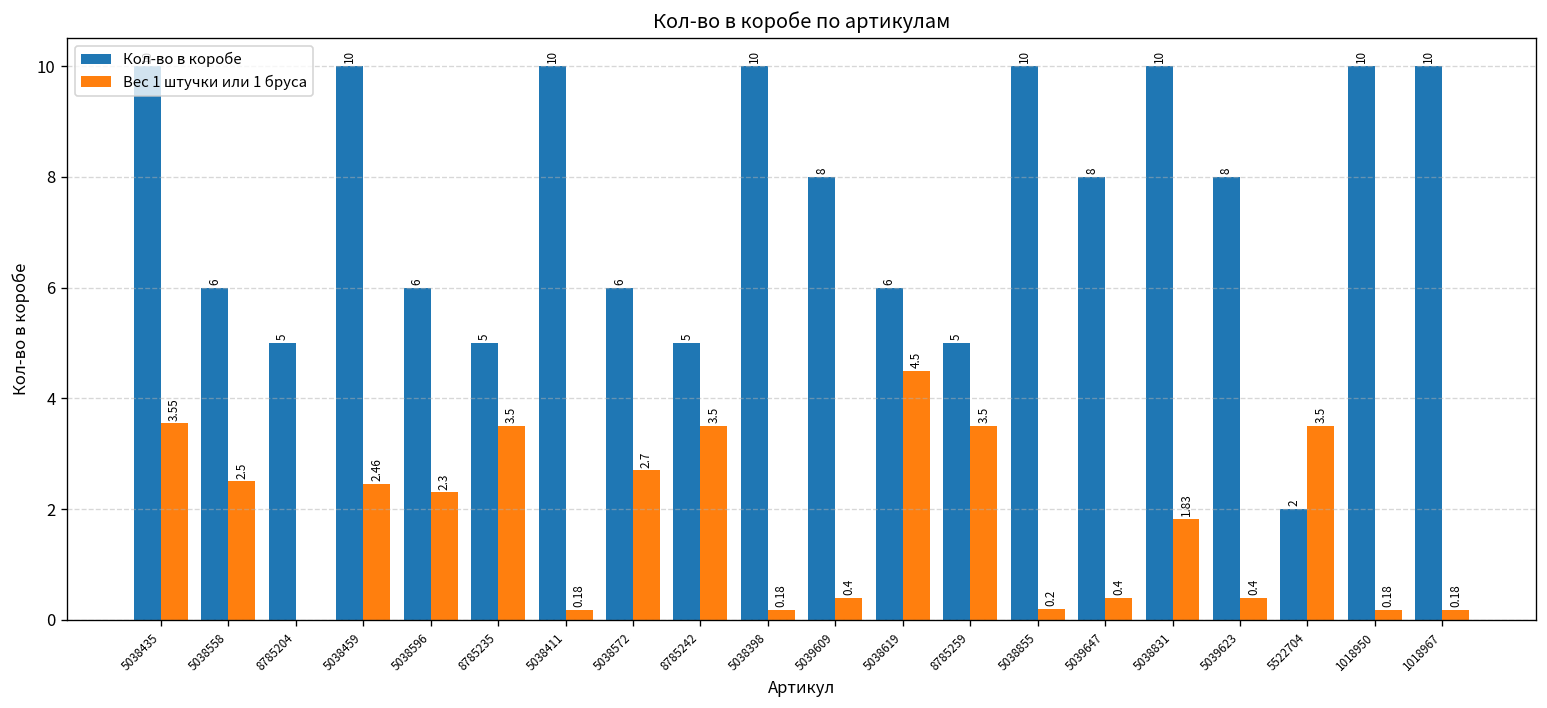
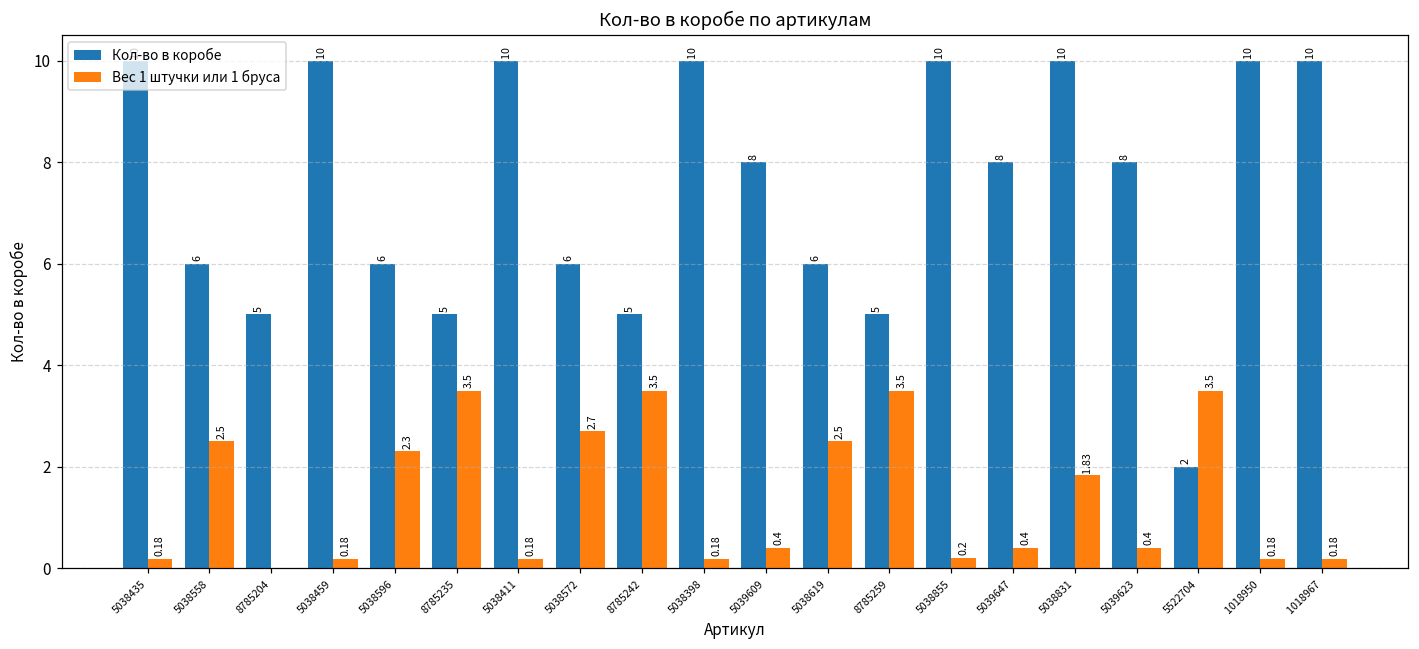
  {
    "Кол-во в коробе": {
      "5038558": 6,
      "8785204": 5,
      "5038459": 10,
      "5038596": 6,
      "8785235": 5,
      "5038411": 10,
      "5038572": 6,
      "8785242": 5,
      "5038398": 10,
      "5039609": 8,
      "5038619": 6,
      "8785259": 5,
      "5038855": 10,
      "5039647": 8,
      "5038831": 10,
      "5039623": 8,
      "5522704": 2,
      "1018950": 10,
      "1018967": 10
    },
    "Вес 1 штучки или 1 бруса": {
-     "5038435": 3.55,
+     "5038435": 0.18,
      "5038558": 2.5,
-     "5038459": 2.46,
+     "5038459": 0.18,
      "5038596": 2.3,
      "8785235": 3.5,
      "5038411": 0.18,
      "5038572": 2.7,
      "8785242": 3.5,
      "5038398": 0.18,
      "5039609": 0.4,
-     "5038619": 4.5,
+     "5038619": 2.5,
      "8785259": 3.5,
      "5038855": 0.2,
      "5039647": 0.4,
      "5038831": 1.83,
      "5039623": 0.4,
      "5522704": 3.5,
      "1018950": 0.18,
      "1018967": 0.18
    }
  }
